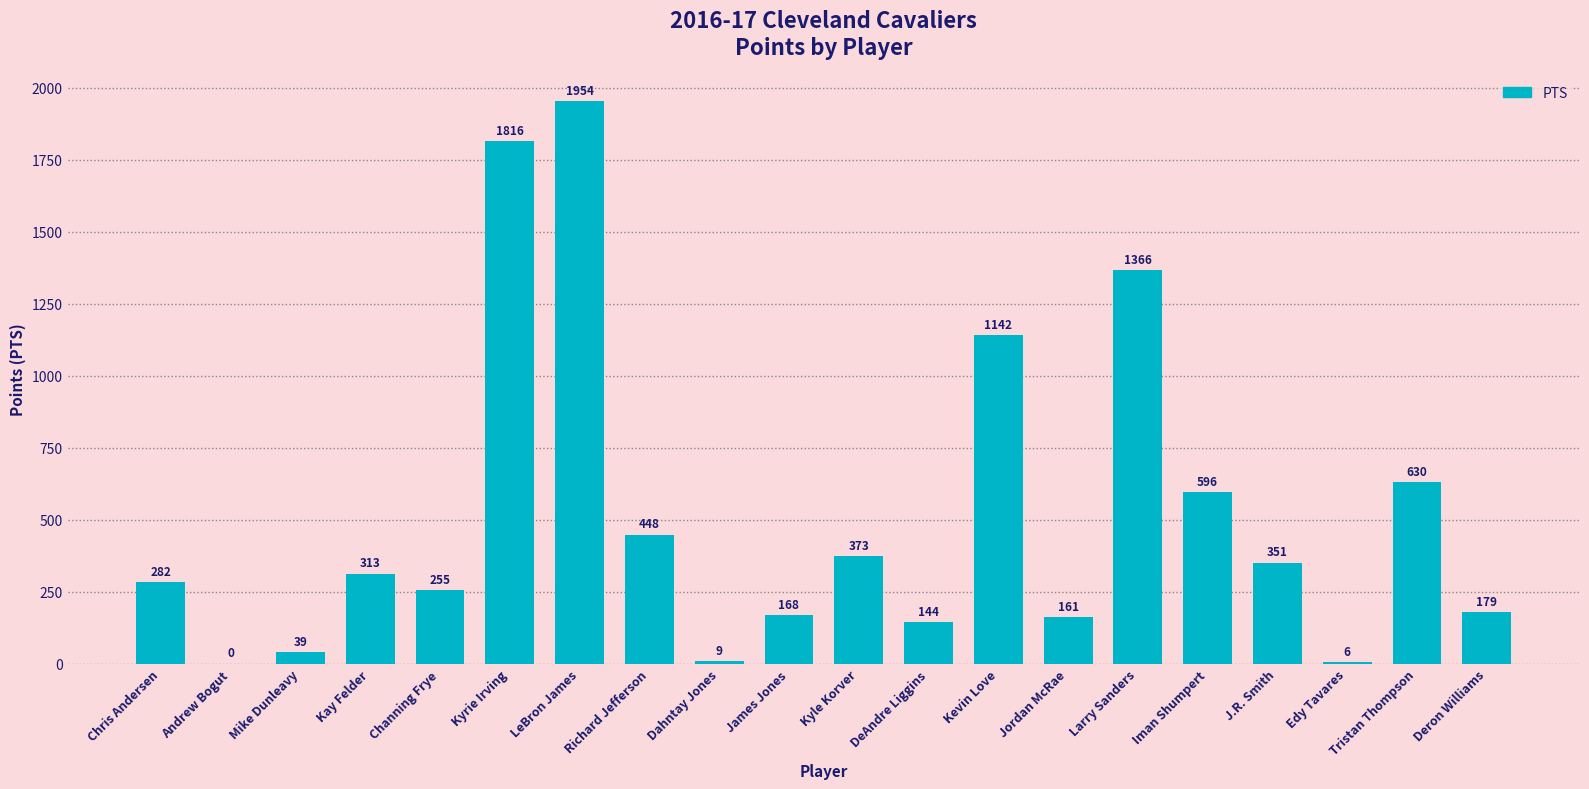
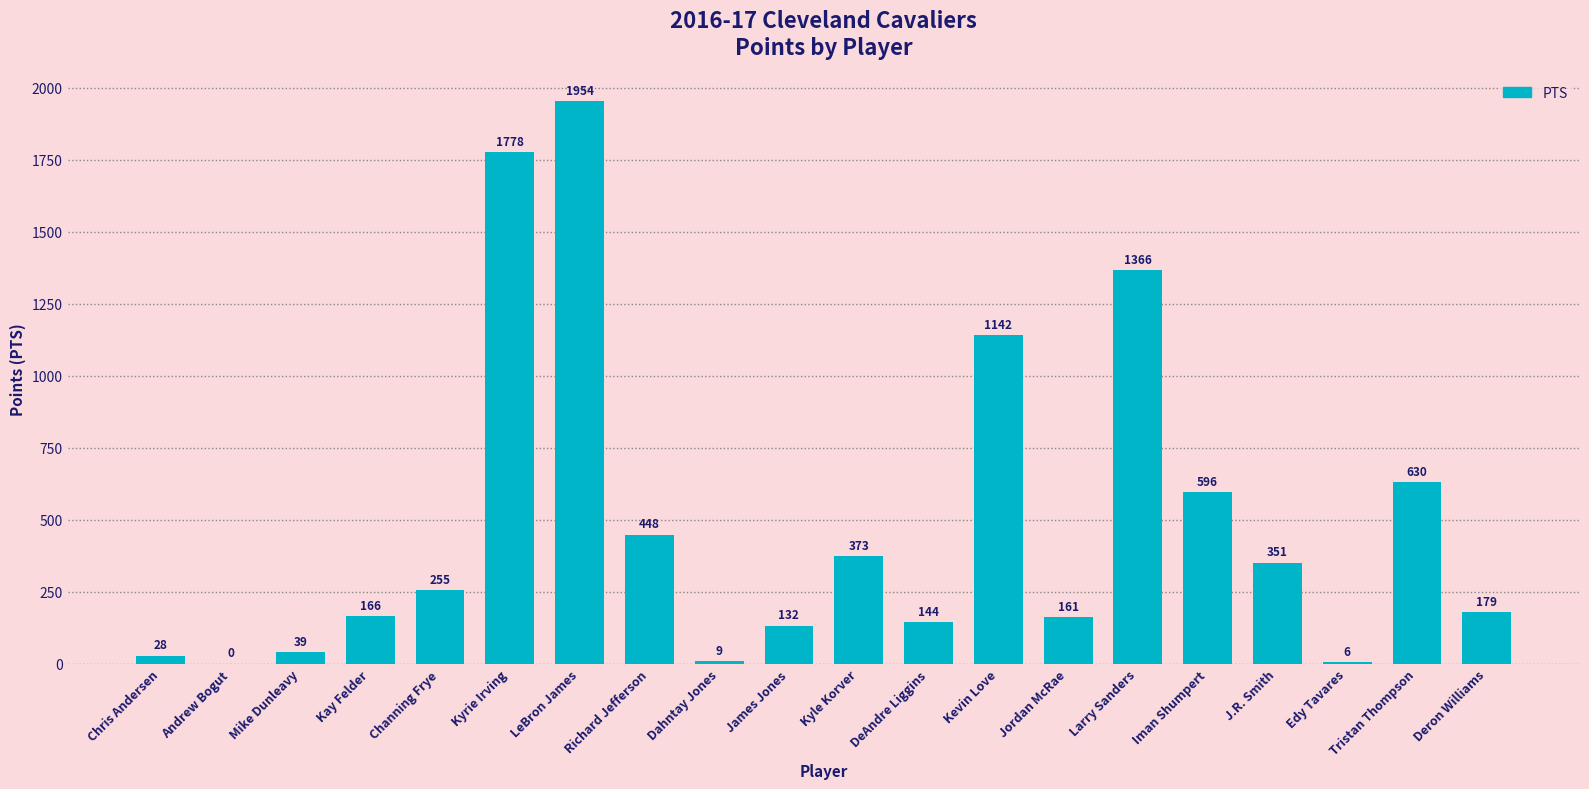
  {
-   "Chris Andersen": 282,
+   "Chris Andersen": 28,
    "Andrew Bogut": 0,
    "Mike Dunleavy": 39,
-   "Kay Felder": 313,
+   "Kay Felder": 166,
    "Channing Frye": 255,
-   "Kyrie Irving": 1816,
+   "Kyrie Irving": 1778,
    "LeBron James": 1954,
    "Richard Jefferson": 448,
    "Dahntay Jones": 9,
-   "James Jones": 168,
+   "James Jones": 132,
    "Kyle Korver": 373,
    "DeAndre Liggins": 144,
    "Kevin Love": 1142,
    "Jordan McRae": 161,
    "Larry Sanders": 1366,
    "Iman Shumpert": 596,
    "J.R. Smith": 351,
    "Edy Tavares": 6,
    "Tristan Thompson": 630,
    "Deron Williams": 179
  }
